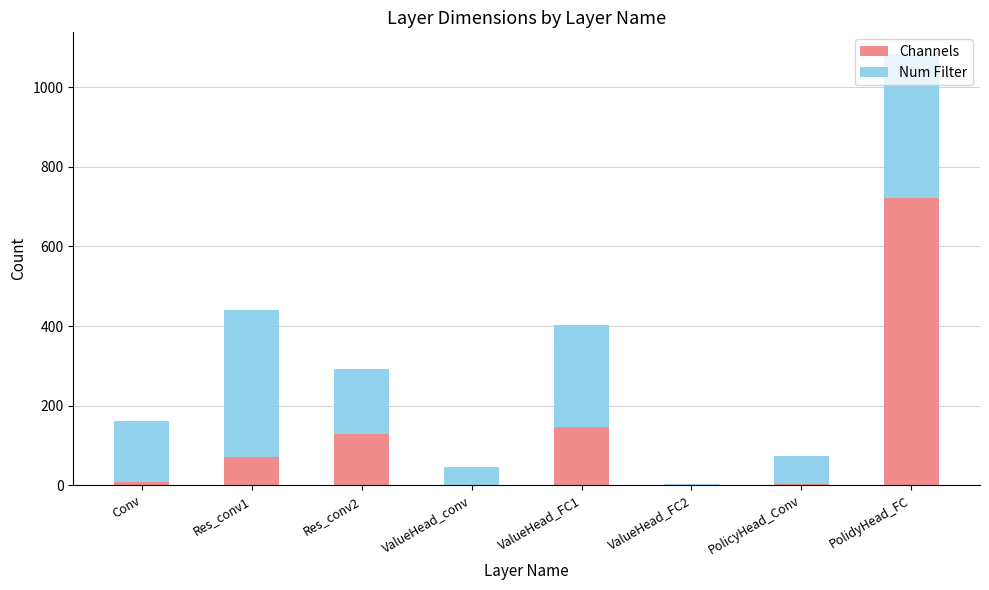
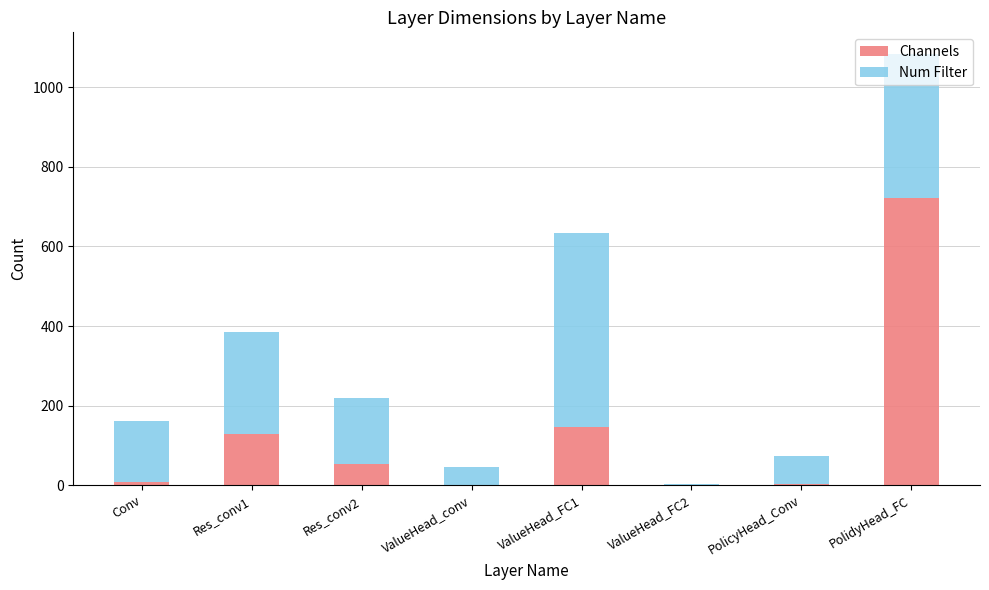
  {
    "Channels": {
      "Conv": 10,
-     "Res_conv1": 70,
-     "Res_conv2": 130,
+     "Res_conv1": 130,
+     "Res_conv2": 50,
      "ValueHead_FC1": 150,
      "PolidyHead_FC": 720
    },
    "Num Filter": {
      "Conv": 150,
-     "Res_conv1": 370,
+     "Res_conv1": 260,
      "Res_conv2": 160,
      "ValueHead_conv": 50,
-     "ValueHead_FC1": 260,
+     "ValueHead_FC1": 490,
      "PolicyHead_Conv": 70
    }
  }
